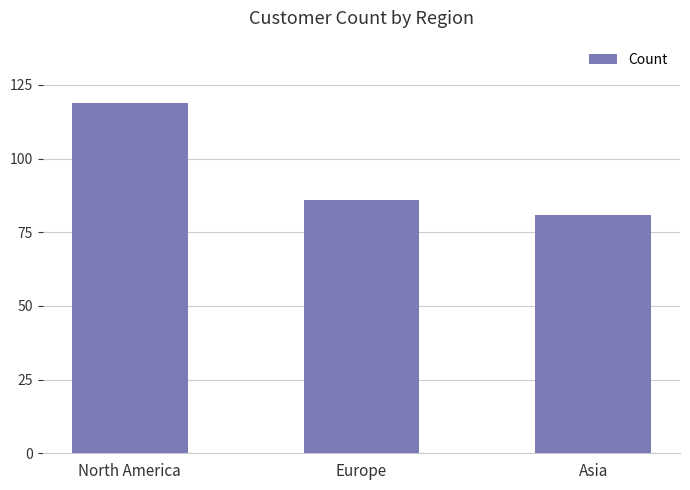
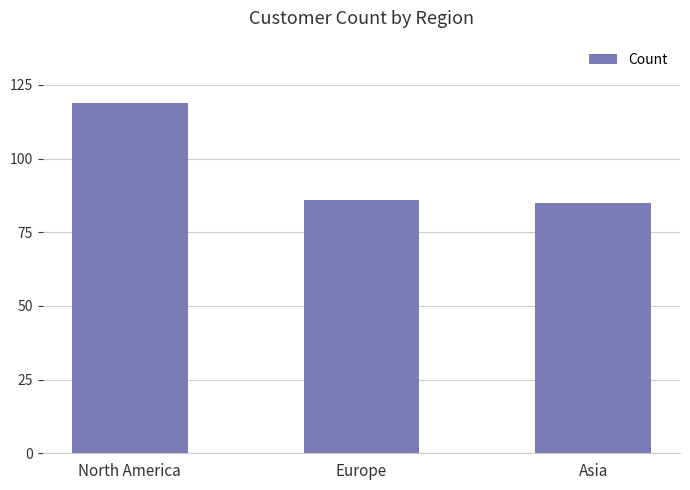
  {
    "North America": 119,
    "Europe": 86,
-   "Asia": 81
+   "Asia": 85
  }
